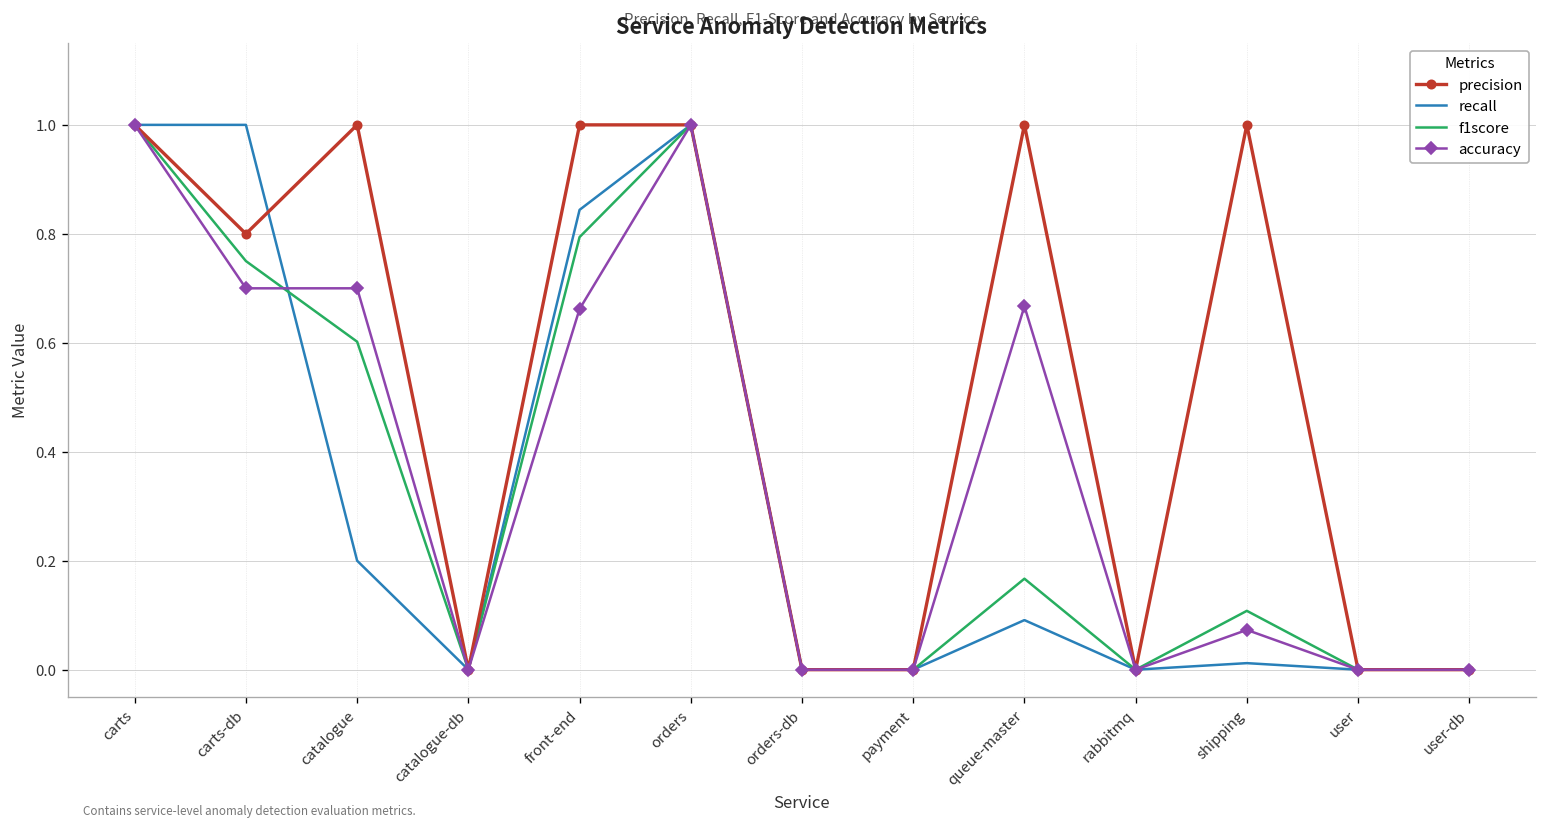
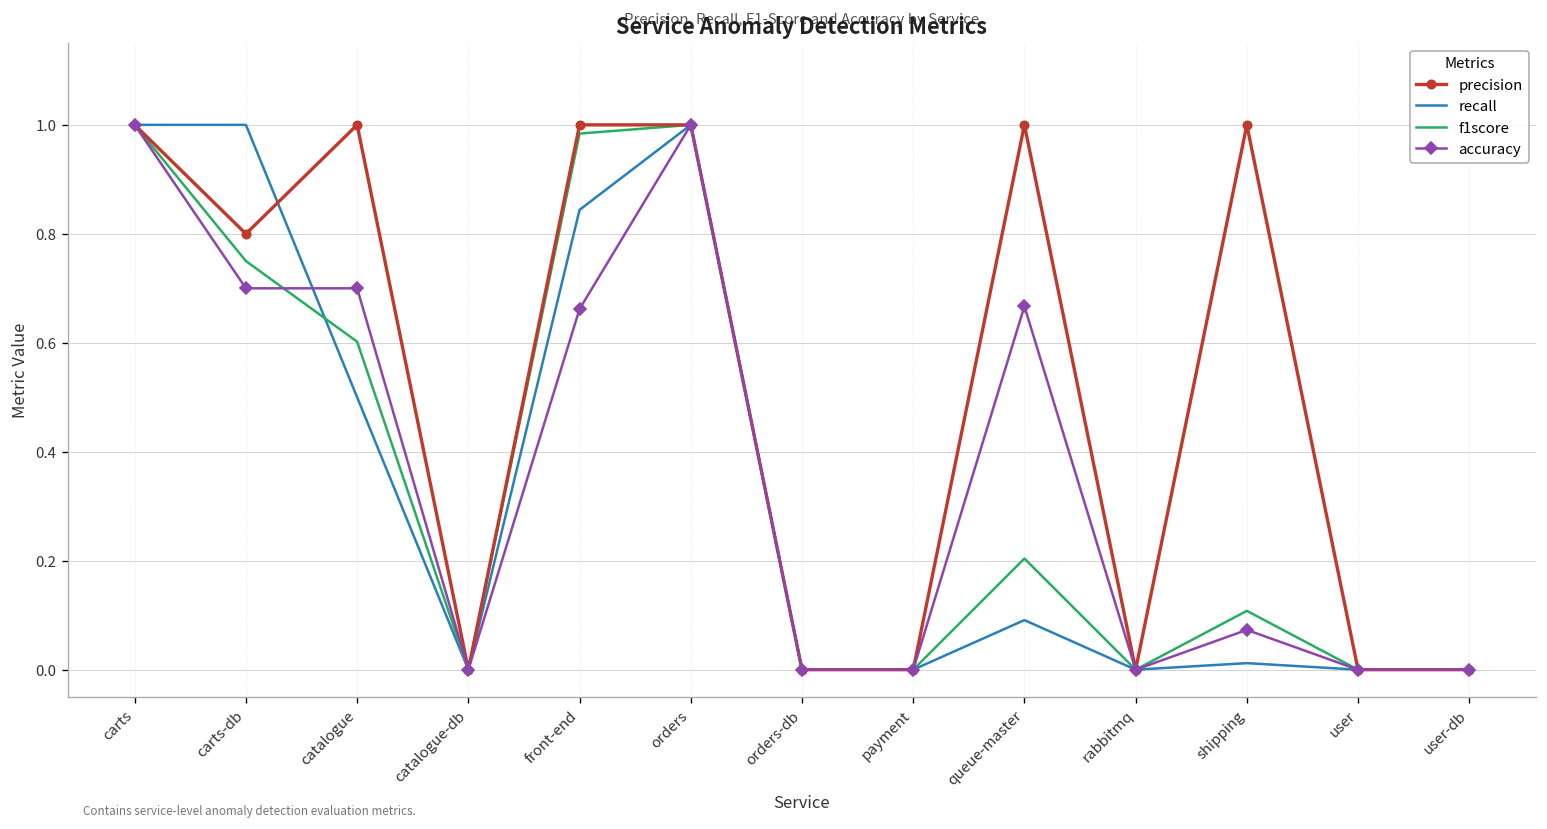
  {
    "precision": {
      "carts-db": 0.80,
      "catalogue": 1.00,
      "front-end": 1.00,
      "queue-master": 1.00,
      "shipping": 1.00
    },
    "recall": {
      "carts-db": 1.0,
-     "catalogue": 0.2,
+     "catalogue": 0.5,
      "front-end": 0.84,
      "queue-master": 0.09,
      "shipping": 0.01
    },
    "f1score": {
      "carts-db": 0.75,
      "catalogue": 0.60,
-     "front-end": 0.79,
-     "queue-master": 0.17,
+     "front-end": 0.98,
+     "queue-master": 0.20,
      "shipping": 0.11
    },
    "accuracy": {
      "carts-db": 0.70,
      "catalogue": 0.70,
      "front-end": 0.66,
      "queue-master": 0.67,
      "shipping": 0.07
    }
  }
